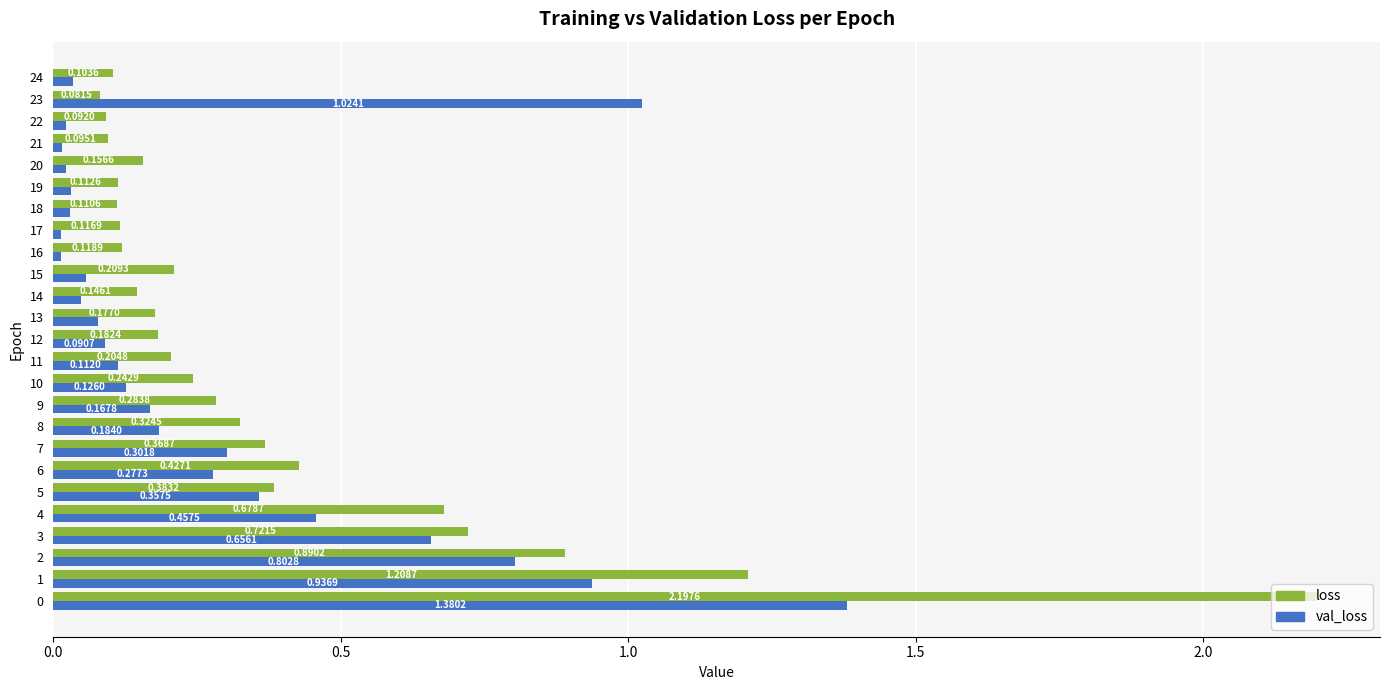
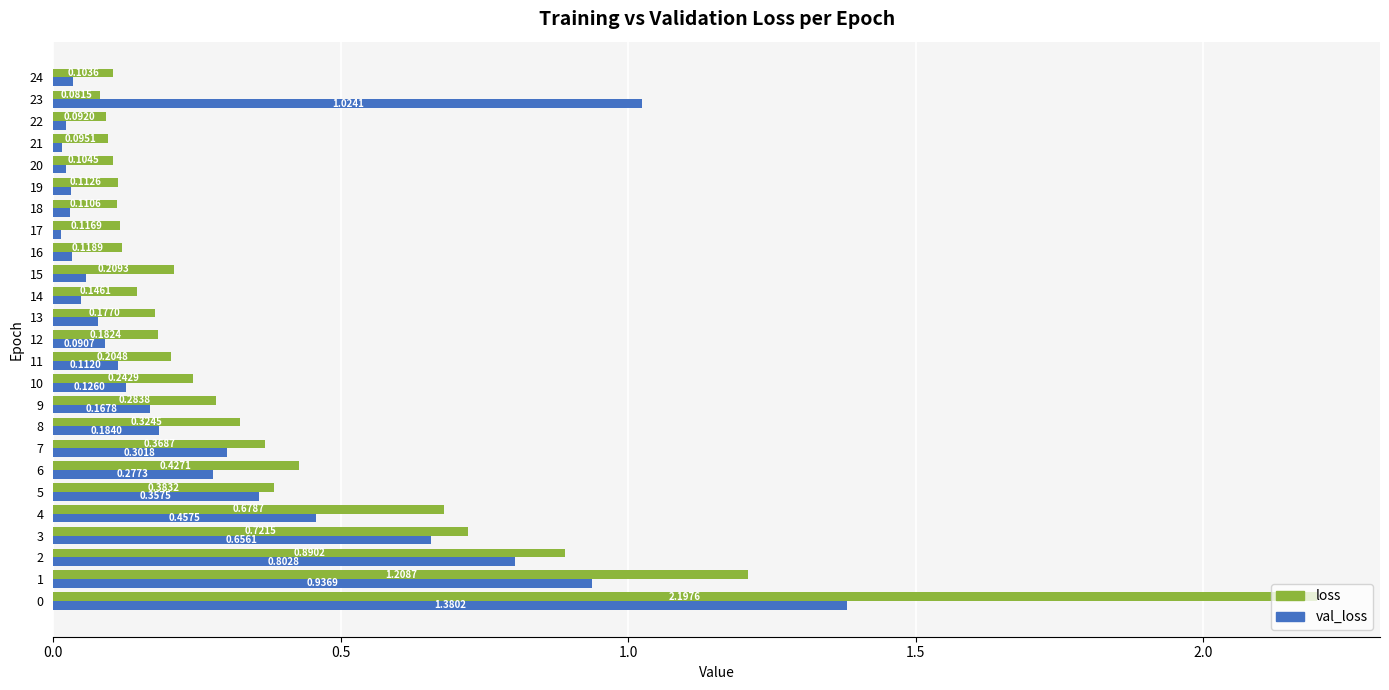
  {
    "loss": {
      "24": 0.1036,
      "23": 0.0815,
      "22": 0.0920,
      "21": 0.0951,
-     "20": 0.1566,
+     "20": 0.1045,
      "19": 0.1126,
      "18": 0.1106,
      "17": 0.1169,
      "16": 0.1189,
      "15": 0.2093,
      "14": 0.1461,
      "13": 0.1770,
      "12": 0.1824,
      "11": 0.2048,
      "10": 0.2429,
      "9": 0.2838,
      "8": 0.3245,
      "7": 0.3687,
      "6": 0.4271,
      "5": 0.3832,
      "4": 0.6787,
      "3": 0.7215,
      "2": 0.8902,
      "1": 1.2087
    },
    "val_loss": {
      "24": 0.03,
      "22": 0.02,
      "21": 0.01,
      "20": 0.02,
      "19": 0.03,
      "18": 0.03,
      "17": 0.01,
-     "16": 0.01,
+     "16": 0.03,
      "15": 0.06,
      "14": 0.05,
      "13": 0.08
    }
  }
